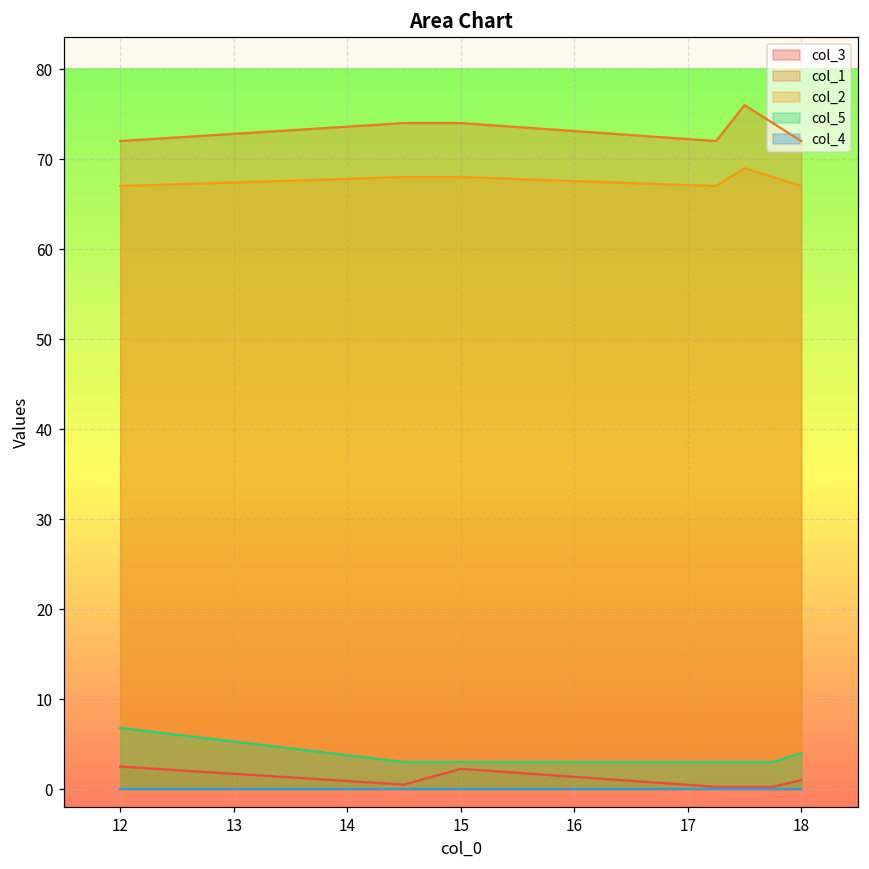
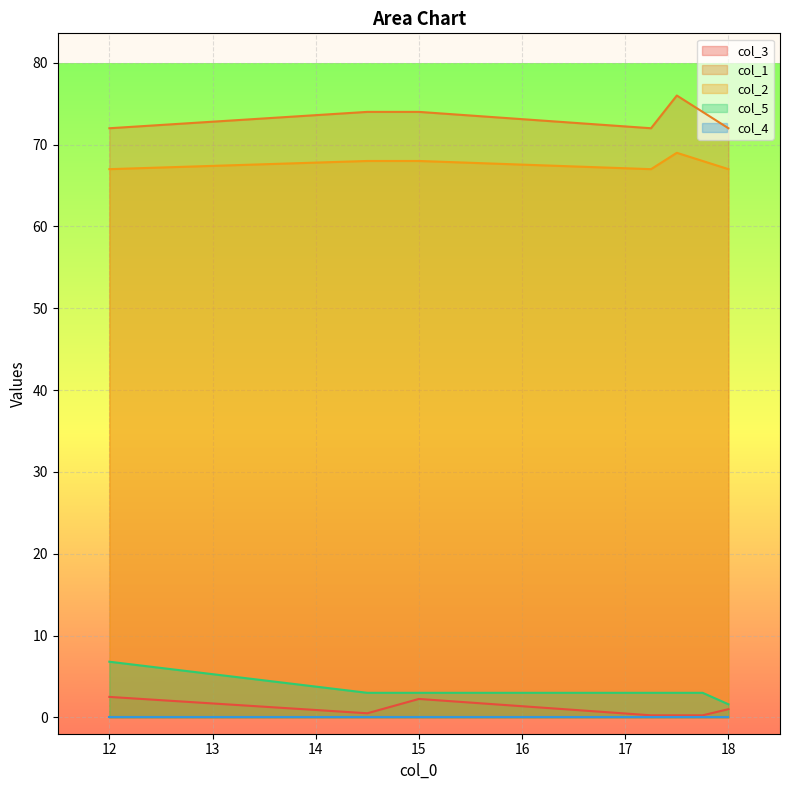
  {
    "col_5": {
      "12": 7,
      "15": 3,
-     "18": 4
+     "18": 2
    },
    "col_4": {
      "12": 0,
      "15": 0,
      "18": 0
    }
  }
